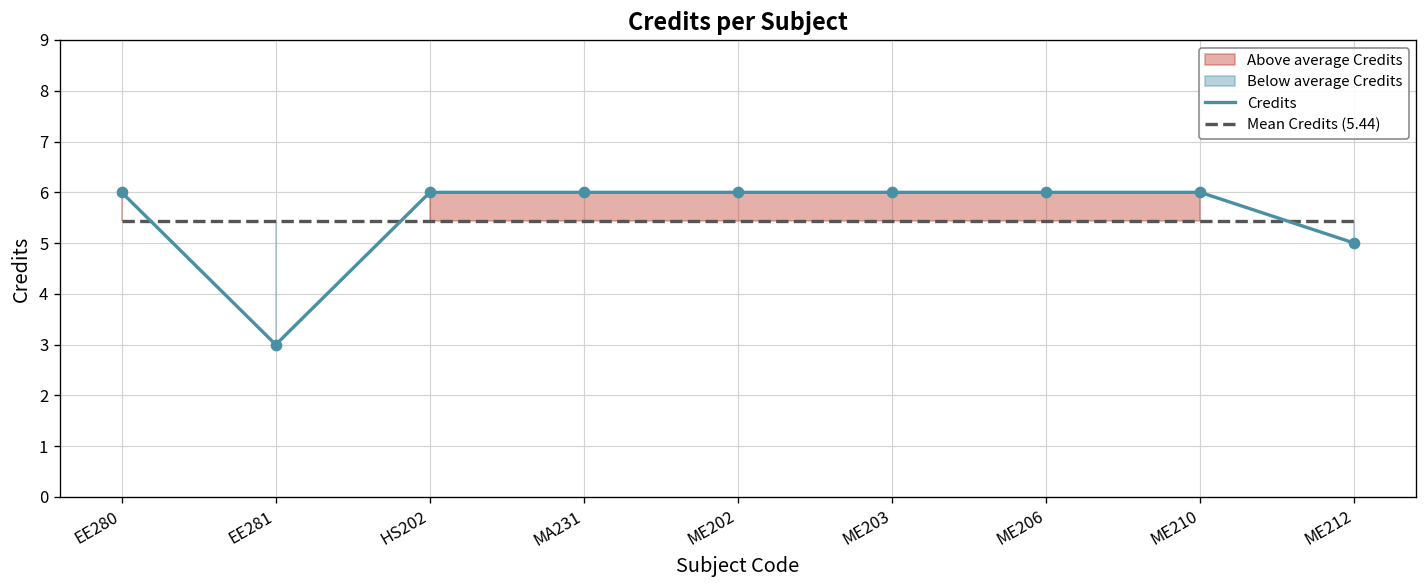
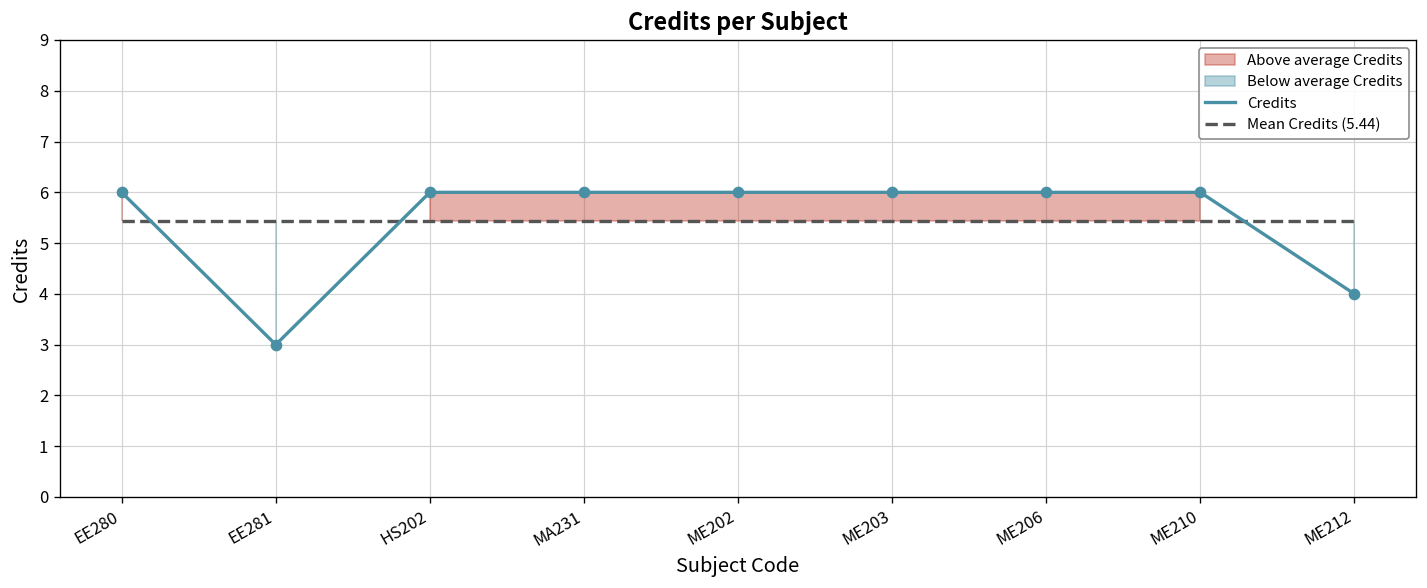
  {
    "Credits": {
      "EE280": 6,
      "EE281": 3,
      "HS202": 6,
      "MA231": 6,
      "ME202": 6,
      "ME203": 6,
      "ME206": 6,
      "ME210": 6,
-     "ME212": 5
+     "ME212": 4
    },
    "Mean Credits (5.44)": {
      "EE280": 5.4,
      "EE281": 5.4,
      "HS202": 5.4,
      "MA231": 5.4,
      "ME202": 5.4,
      "ME203": 5.4,
      "ME206": 5.4,
      "ME210": 5.4,
      "ME212": 5.4
    }
  }
